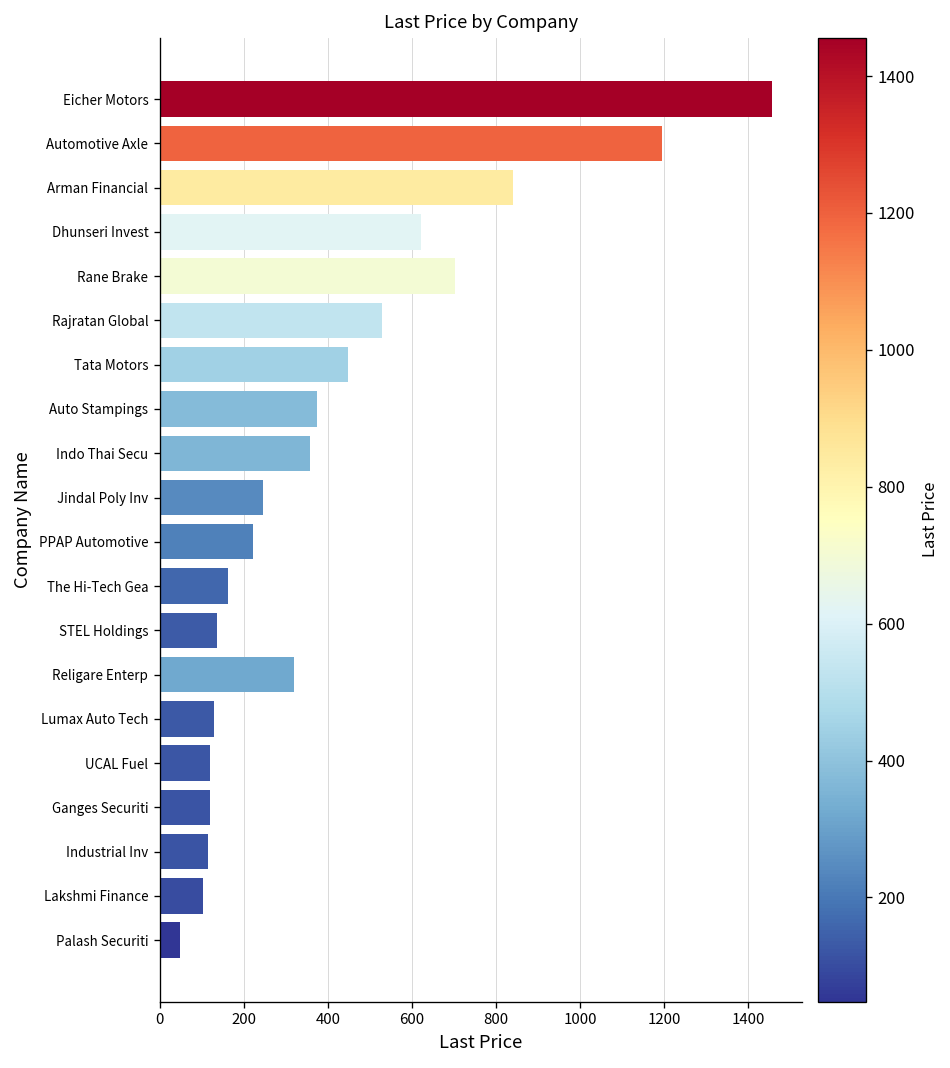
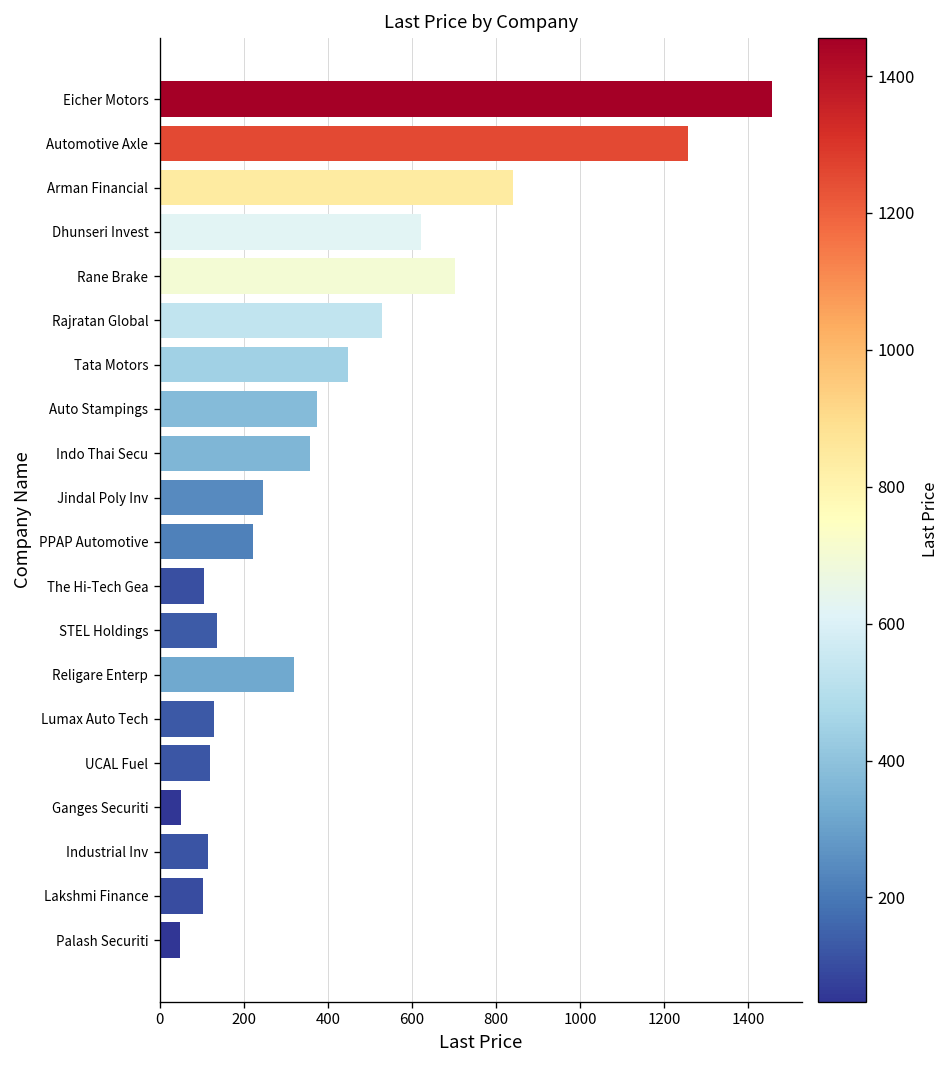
  {
    "Eicher Motors": 1460,
-   "Automotive Axle": 1200,
+   "Automotive Axle": 1260,
    "Arman Financial": 840,
    "Dhunseri Invest": 620,
    "Rane Brake": 700,
    "Rajratan Global": 530,
    "Tata Motors": 450,
    "Auto Stampings": 370,
    "Indo Thai Secu": 360,
    "Jindal Poly Inv": 240,
    "PPAP Automotive": 220,
-   "The Hi-Tech Gea": 160,
+   "The Hi-Tech Gea": 110,
    "STEL Holdings": 140,
    "Religare Enterp": 320,
    "Lumax Auto Tech": 130,
    "UCAL Fuel": 120,
-   "Ganges Securiti": 120,
+   "Ganges Securiti": 50,
    "Industrial Inv": 110,
    "Lakshmi Finance": 100,
    "Palash Securiti": 50
  }
